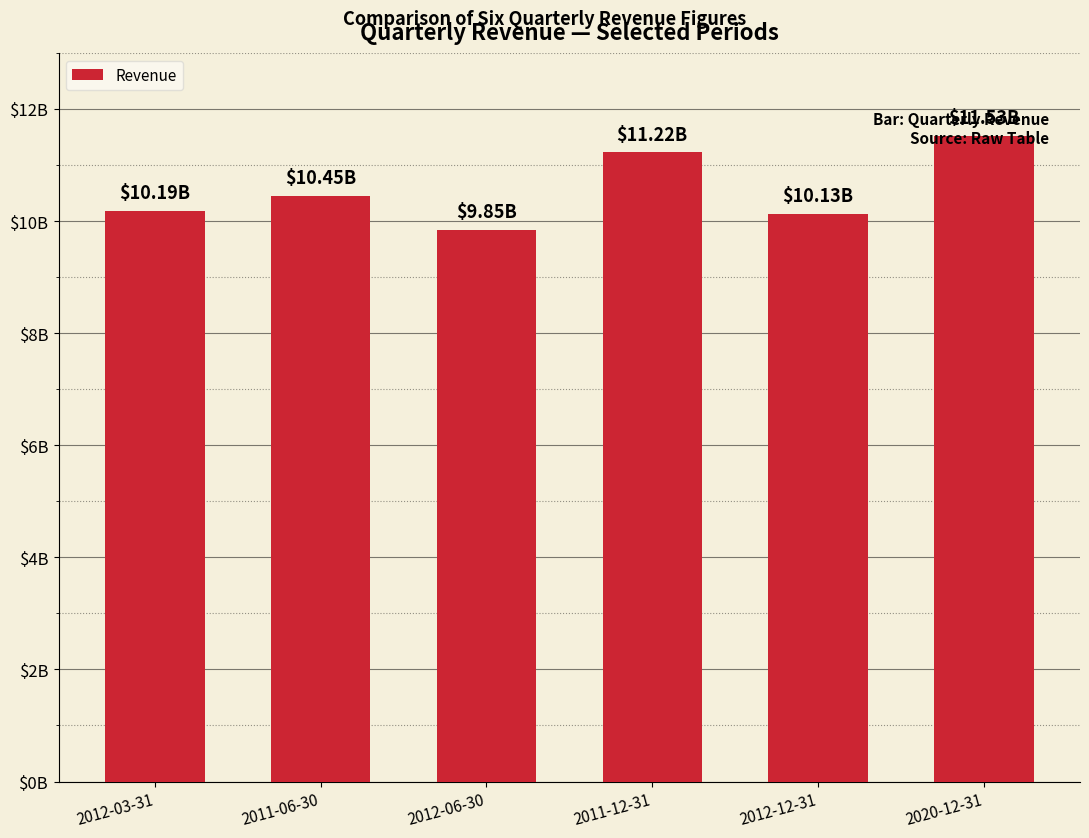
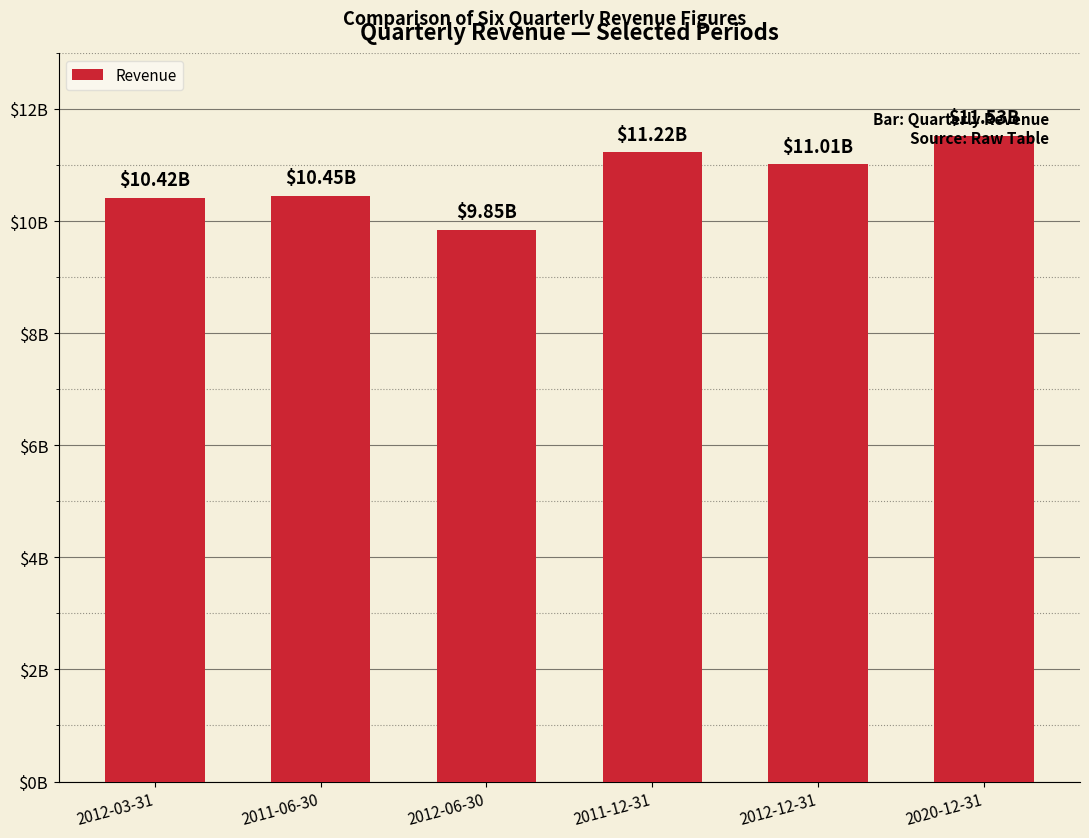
  {
-   "2012-03-31": "$10.19B",
+   "2012-03-31": "$10.42B",
    "2011-06-30": "$10.45B",
    "2012-06-30": "$9.85B",
    "2011-12-31": "$11.22B",
-   "2012-12-31": "$10.13B"
+   "2012-12-31": "$11.01B"
  }
